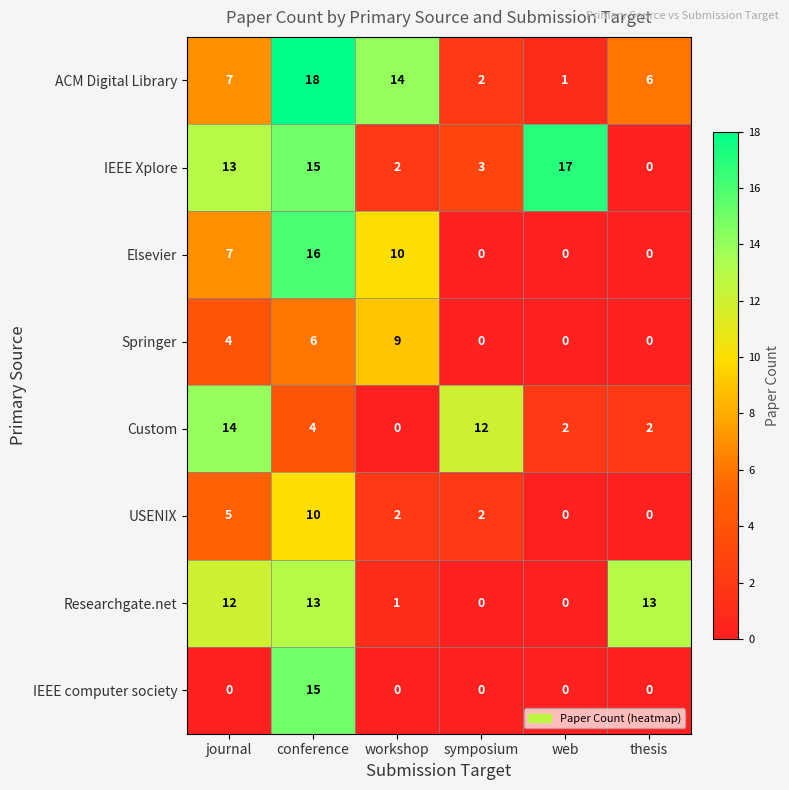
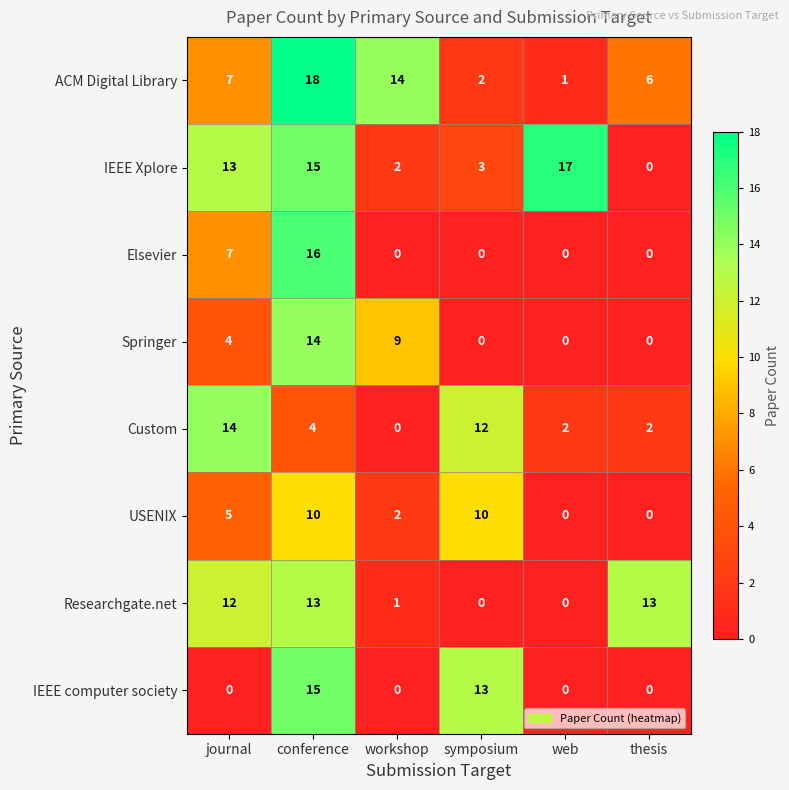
  {
    "ACM Digital Library": {
      "journal": 7,
      "conference": 18,
      "workshop": 14,
      "symposium": 2,
      "web": 1,
      "thesis": 6
    },
    "IEEE Xplore": {
      "journal": 13,
      "conference": 15,
      "workshop": 2,
      "symposium": 3,
      "web": 17,
      "thesis": 0
    },
    "Elsevier": {
      "journal": 7,
      "conference": 16,
-     "workshop": 10,
+     "workshop": 0,
      "symposium": 0,
      "web": 0,
      "thesis": 0
    },
    "Springer": {
      "journal": 4,
-     "conference": 6,
+     "conference": 14,
      "workshop": 9,
      "symposium": 0,
      "web": 0,
      "thesis": 0
    },
    "Custom": {
      "journal": 14,
      "conference": 4,
      "workshop": 0,
      "symposium": 12,
      "web": 2,
      "thesis": 2
    },
    "USENIX": {
      "journal": 5,
      "conference": 10,
      "workshop": 2,
-     "symposium": 2,
+     "symposium": 10,
      "web": 0,
      "thesis": 0
    },
    "Researchgate.net": {
      "journal": 12,
      "conference": 13,
      "workshop": 1,
      "symposium": 0,
      "web": 0,
      "thesis": 13
    },
    "IEEE computer society": {
      "journal": 0,
      "conference": 15,
      "workshop": 0,
-     "symposium": 0,
+     "symposium": 13,
      "web": 0,
      "thesis": 0
    }
  }
